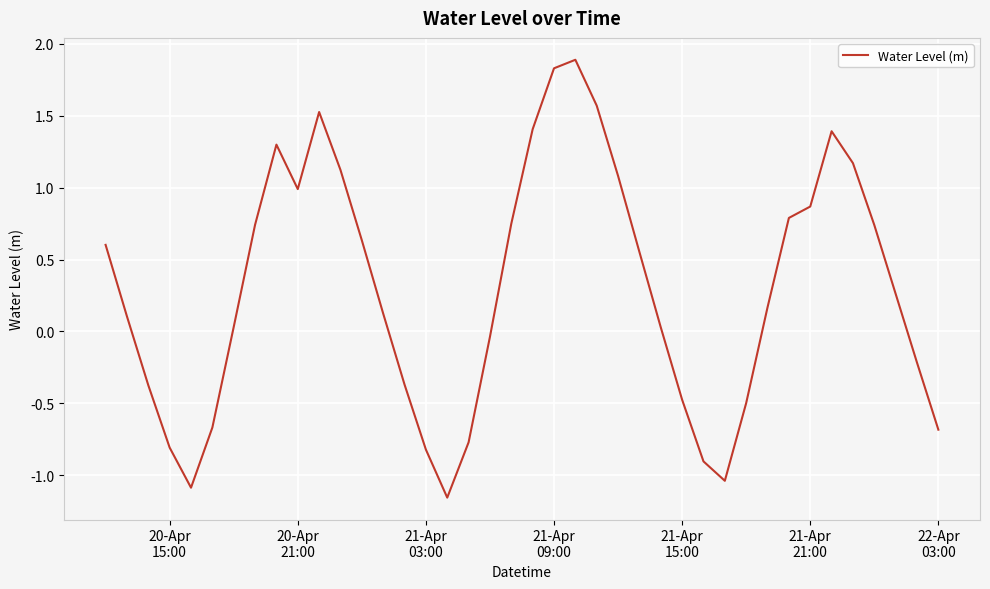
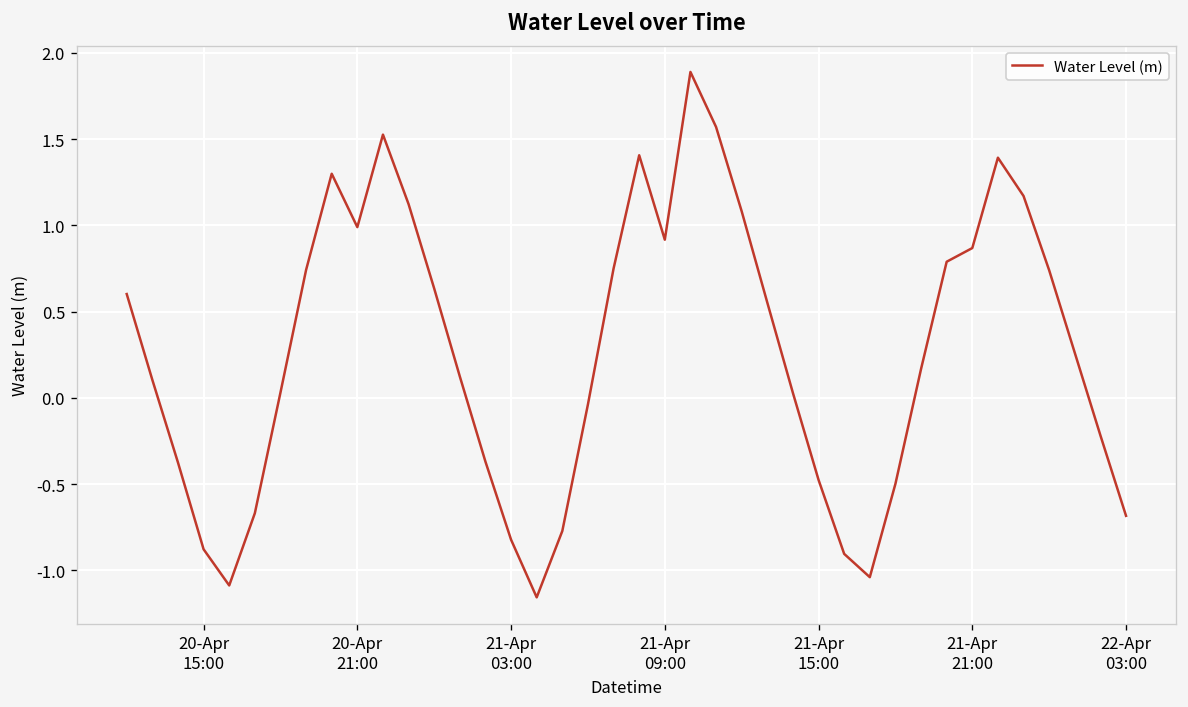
  {
-   "20-Apr 15:00": -0.81,
+   "20-Apr 15:00": -0.88,
    "20-Apr 21:00": 0.99,
    "21-Apr 03:00": -0.82,
-   "21-Apr 09:00": 1.83,
+   "21-Apr 09:00": 0.92,
    "21-Apr 15:00": -0.48,
    "21-Apr 21:00": 0.87,
    "22-Apr 03:00": -0.68
  }
